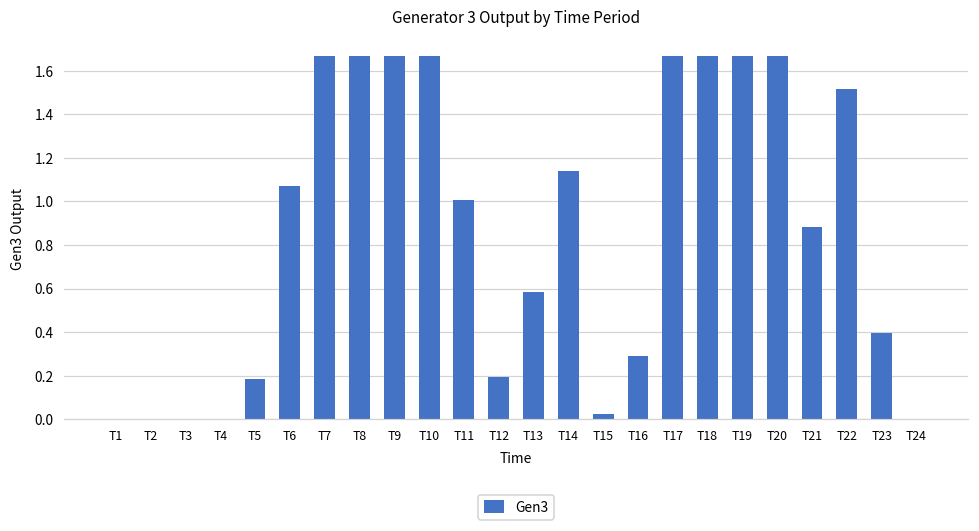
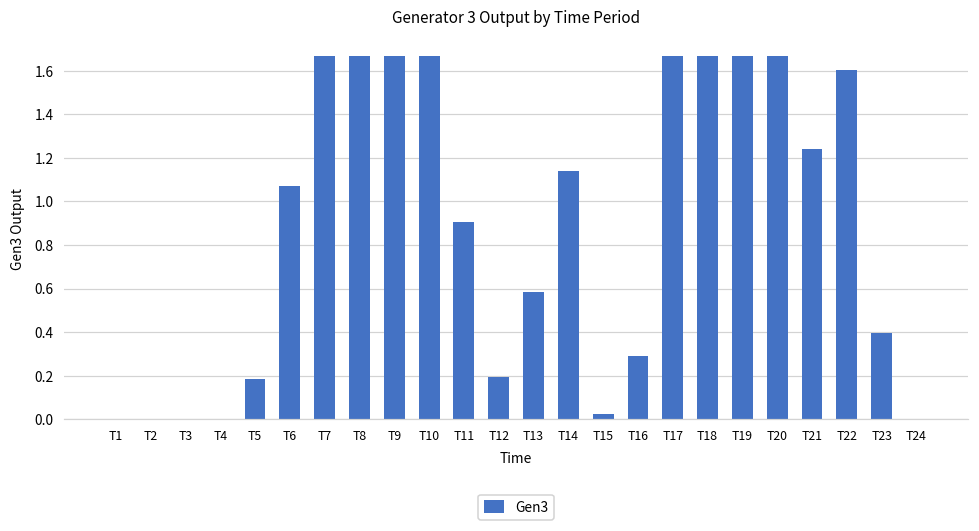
  {
    "T1": 0.00,
    "T2": 0.00,
    "T3": 0.00,
    "T4": 0.00,
    "T5": 0.18,
    "T6": 1.07,
    "T7": 1.67,
    "T8": 1.67,
    "T9": 1.67,
    "T10": 1.67,
-   "T11": 1.01,
+   "T11": 0.91,
    "T12": 0.19,
    "T13": 0.58,
    "T14": 1.14,
    "T15": 0.02,
    "T16": 0.29,
    "T17": 1.67,
    "T18": 1.67,
    "T19": 1.67,
    "T20": 1.67,
-   "T21": 0.88,
-   "T22": 1.52,
+   "T21": 1.24,
+   "T22": 1.60,
    "T23": 0.40,
    "T24": 0.00
  }
